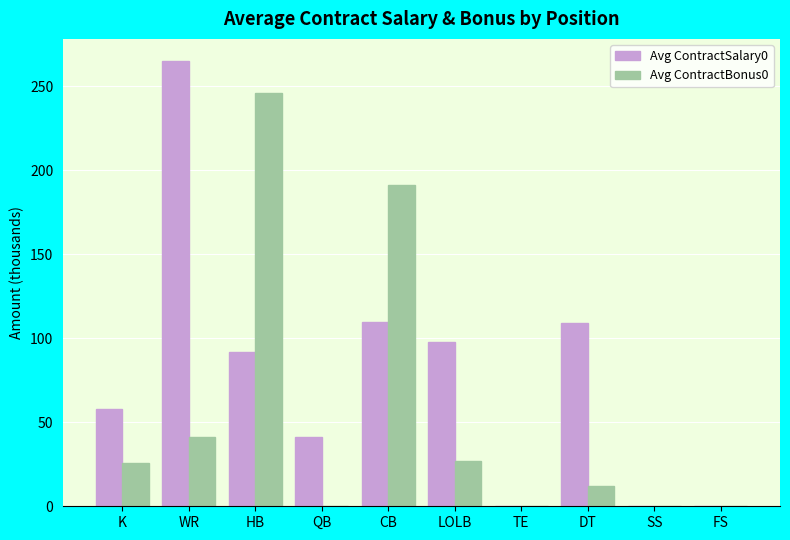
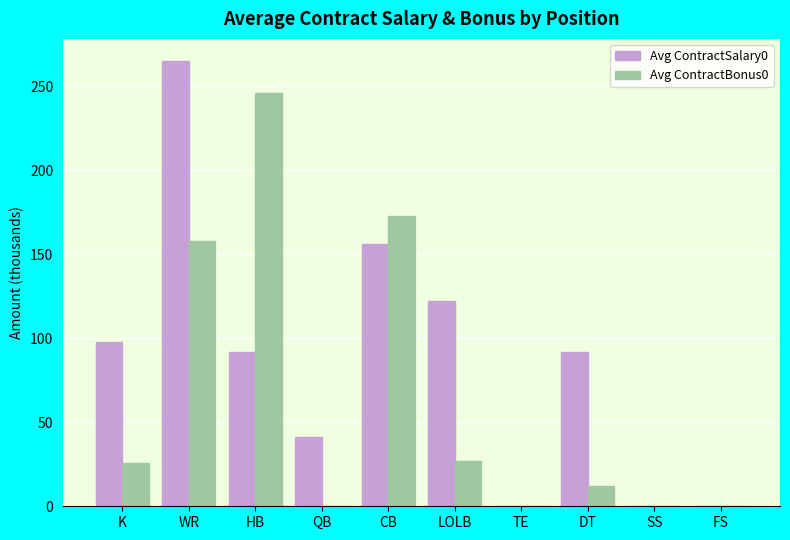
  {
    "Avg ContractSalary0": {
-     "K": 58,
+     "K": 98,
      "WR": 265,
      "HB": 92,
      "QB": 41,
-     "CB": 110,
-     "LOLB": 98,
+     "CB": 156,
+     "LOLB": 122,
      "TE": 0,
-     "DT": 109,
+     "DT": 92,
      "SS": 0,
      "FS": 0
    },
    "Avg ContractBonus0": {
      "K": 26,
-     "WR": 41,
+     "WR": 158,
      "HB": 246,
      "QB": 0,
-     "CB": 191,
+     "CB": 173,
      "LOLB": 27,
      "TE": 0,
      "DT": 12,
      "SS": 0,
      "FS": 0
    }
  }
